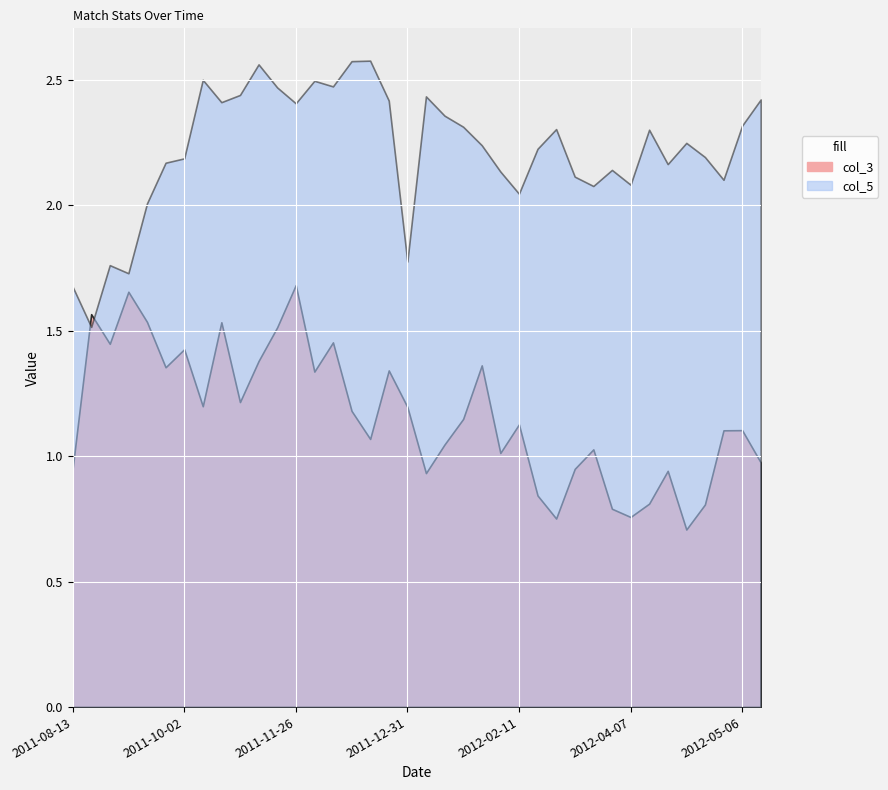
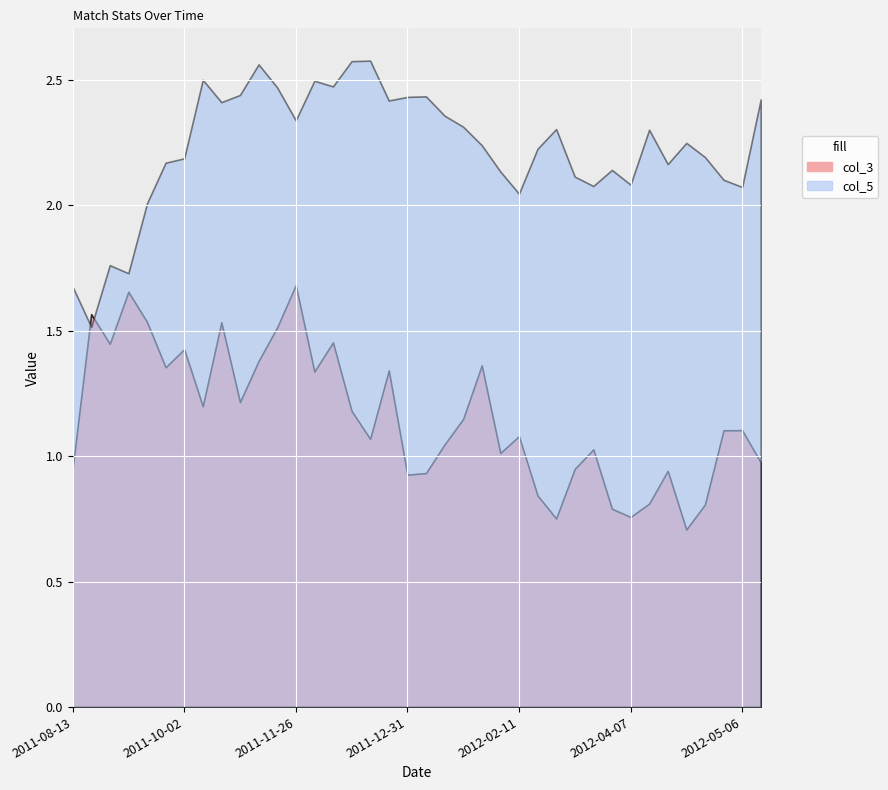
  {
    "col_3": {
      "2011-08-13": 0.95,
      "2011-10-02": 1.43,
      "2011-11-26": 1.68,
-     "2011-12-31": 1.20,
-     "2012-02-11": 1.13,
+     "2011-12-31": 0.93,
+     "2012-02-11": 1.08,
      "2012-04-07": 0.76,
      "2012-05-06": 1.10
    },
    "col_5": {
      "2011-08-13": 1.68,
      "2011-10-02": 2.19,
-     "2011-11-26": 2.41,
-     "2011-12-31": 1.78,
+     "2011-11-26": 2.34,
+     "2011-12-31": 2.43,
      "2012-02-11": 2.05,
      "2012-04-07": 2.08,
-     "2012-05-06": 2.32
+     "2012-05-06": 2.07
    }
  }
